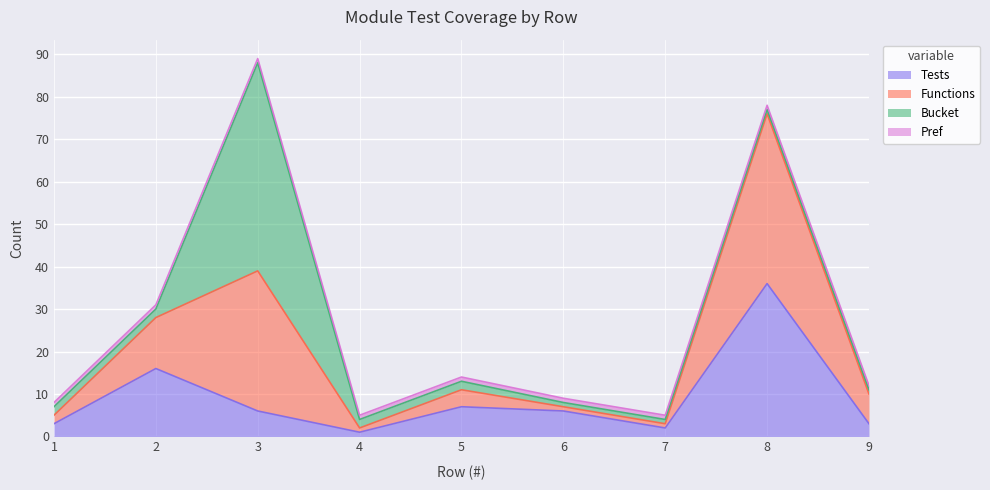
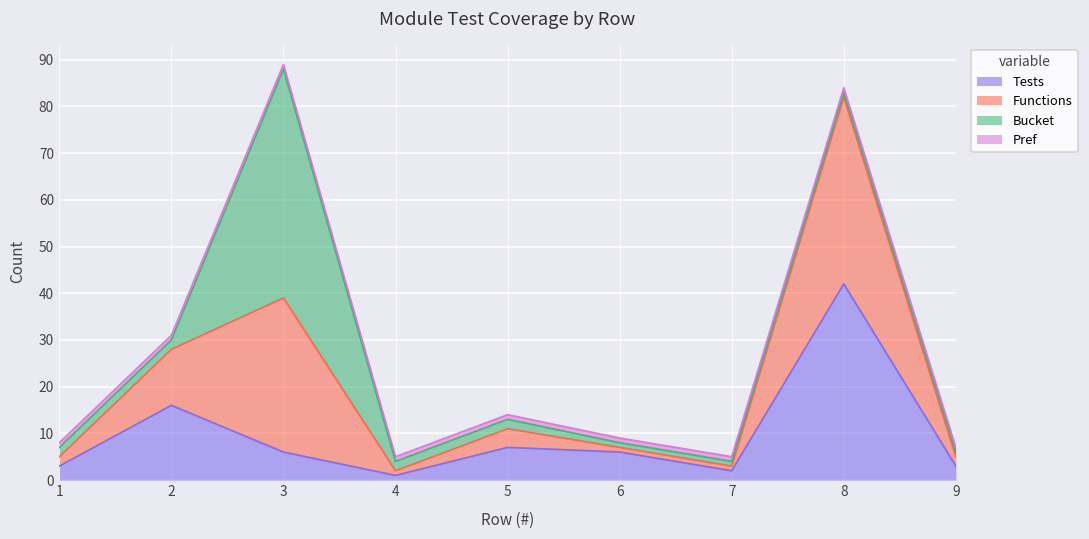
  {
    "Tests": {
      "1": 3,
      "2": 16,
      "3": 6,
      "4": 1,
      "5": 7,
      "6": 6,
      "7": 2,
-     "8": 36,
+     "8": 42,
      "9": 3
    },
    "Functions": {
      "1": 2,
      "2": 12,
      "3": 33,
      "4": 1,
      "5": 4,
      "6": 1,
      "7": 1,
      "8": 40,
-     "9": 7
+     "9": 2
    },
    "Bucket": {
      "1": 2,
      "2": 2,
      "3": 49,
      "4": 2,
      "5": 2,
      "6": 1,
      "7": 1,
      "8": 1,
      "9": 1
    },
    "Pref": {
      "1": 1,
      "2": 1,
      "3": 1,
      "4": 1,
      "5": 1,
      "6": 1,
      "7": 1,
      "8": 1,
      "9": 1
    }
  }
